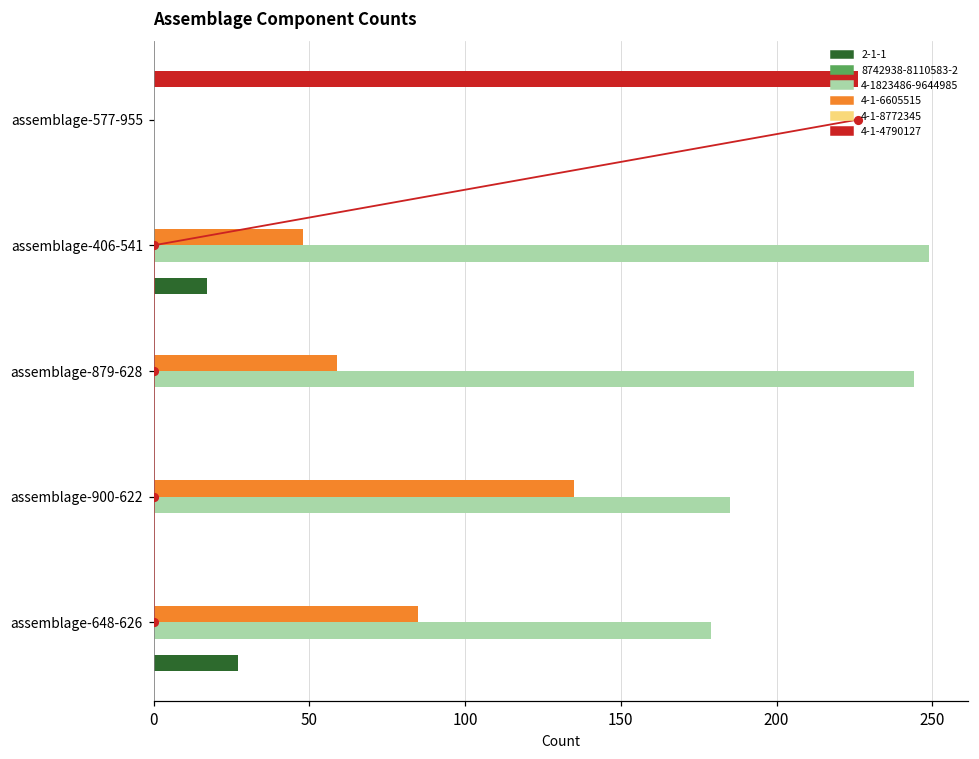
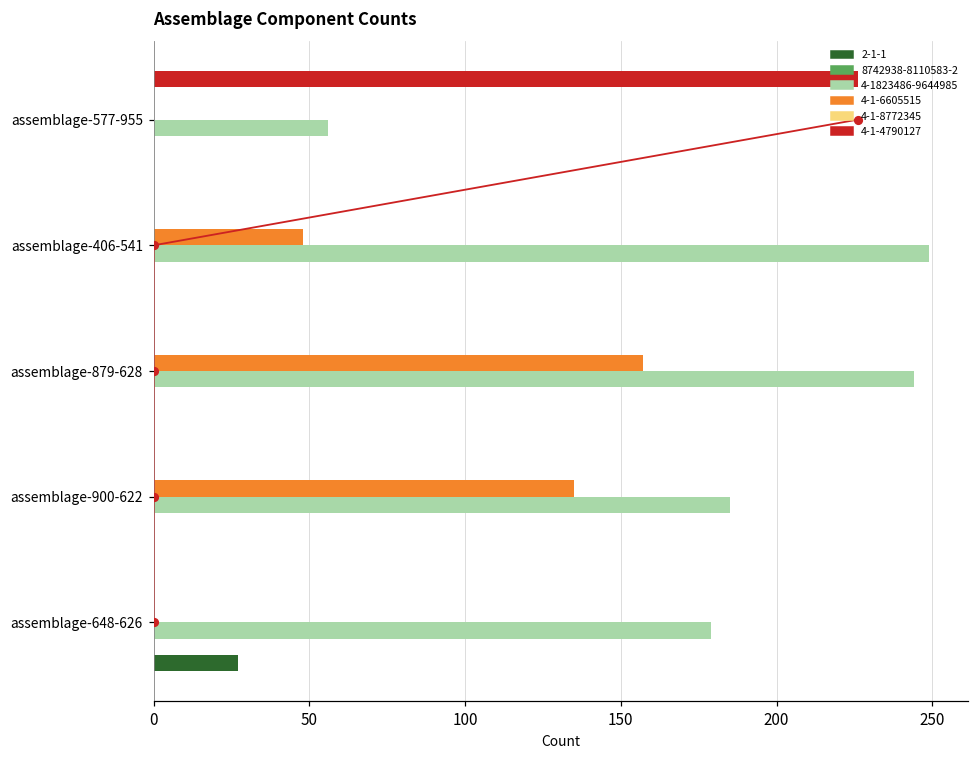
  {
    "2-1-1": {
      "assemblage-577-955": 0,
-     "assemblage-406-541": 17,
+     "assemblage-406-541": 0,
      "assemblage-879-628": 0,
      "assemblage-900-622": 0,
      "assemblage-648-626": 27
    },
    "8742938-8110583-2": {
      "assemblage-577-955": 0,
      "assemblage-406-541": 0,
      "assemblage-879-628": 0,
      "assemblage-900-622": 0,
      "assemblage-648-626": 0
    },
    "4-1823486-9644985": {
-     "assemblage-577-955": 0,
+     "assemblage-577-955": 56,
      "assemblage-406-541": 249,
      "assemblage-879-628": 244,
      "assemblage-900-622": 185,
      "assemblage-648-626": 179
    },
    "4-1-6605515": {
      "assemblage-577-955": 0,
      "assemblage-406-541": 48,
-     "assemblage-879-628": 59,
+     "assemblage-879-628": 157,
      "assemblage-900-622": 135,
-     "assemblage-648-626": 85
+     "assemblage-648-626": 0
    },
    "4-1-8772345": {
      "assemblage-577-955": 0,
      "assemblage-406-541": 0,
      "assemblage-879-628": 0,
      "assemblage-900-622": 0,
      "assemblage-648-626": 0
    }
  }
